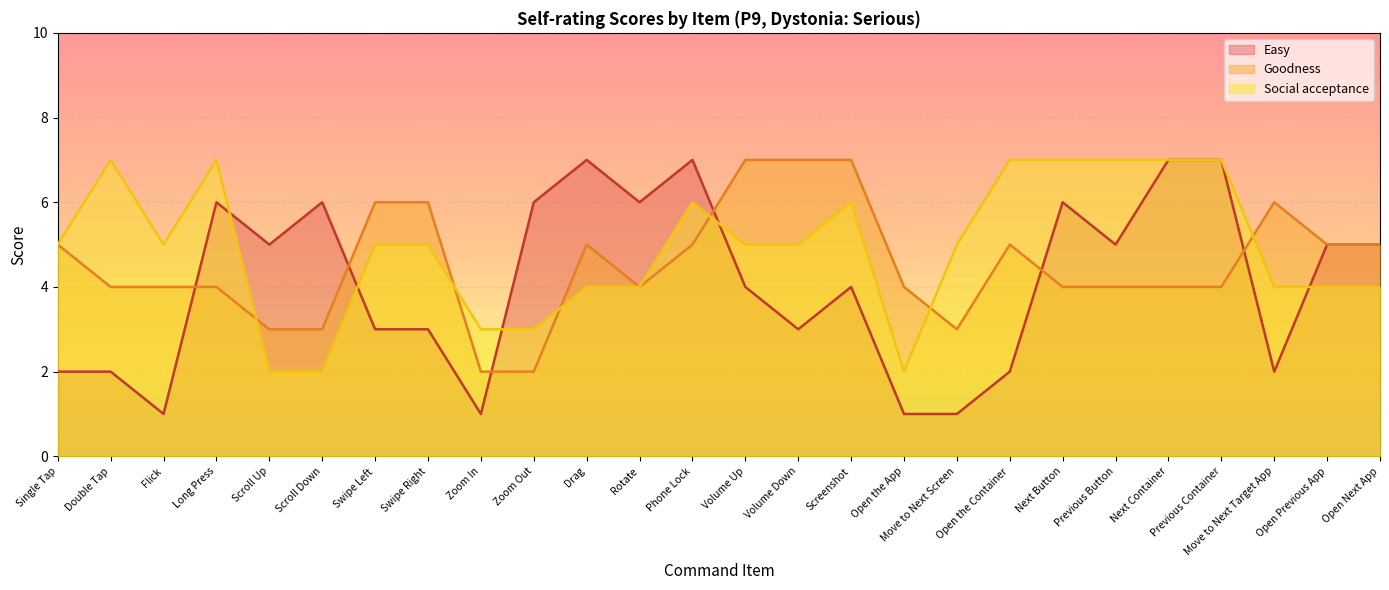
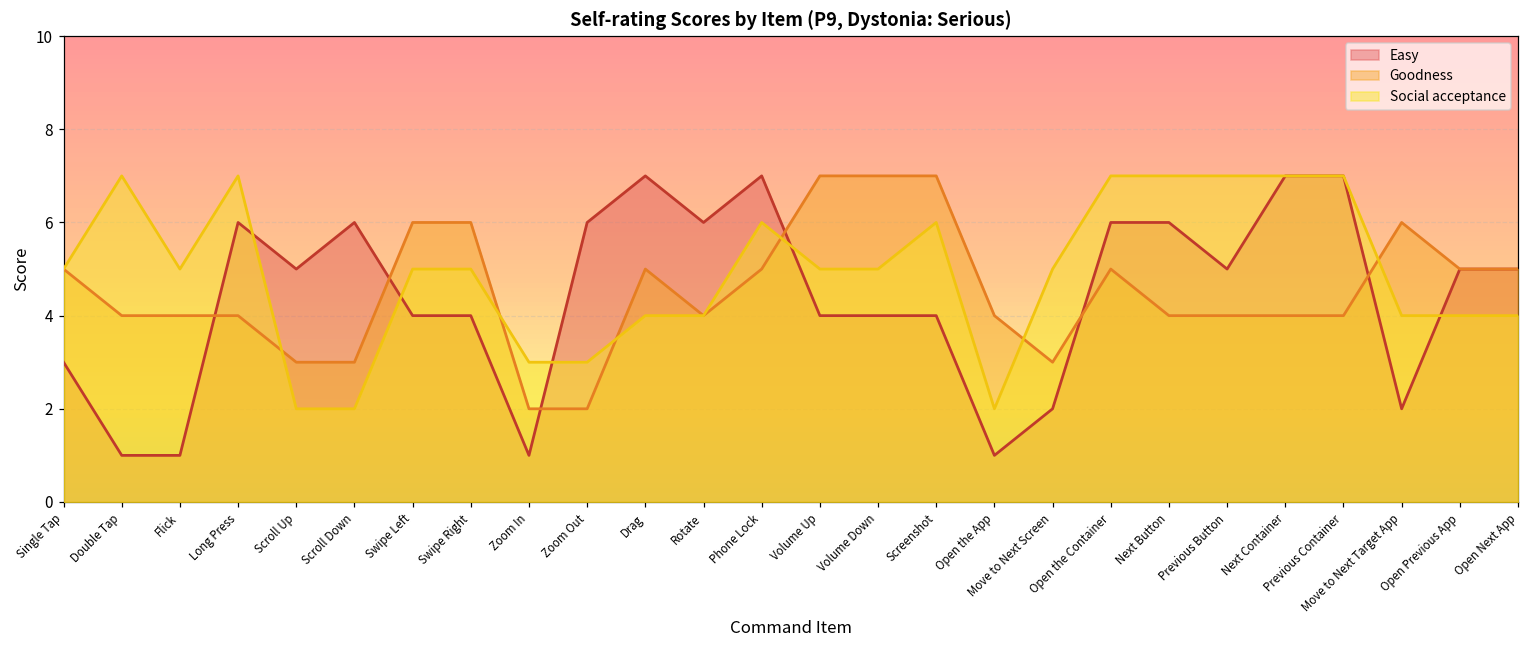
  {
    "Easy": {
-     "Single Tap": 2,
-     "Double Tap": 2,
+     "Single Tap": 3,
+     "Double Tap": 1,
      "Flick": 1,
      "Long Press": 6,
      "Scroll Up": 5,
      "Scroll Down": 6,
-     "Swipe Left": 3,
-     "Swipe Right": 3,
+     "Swipe Left": 4,
+     "Swipe Right": 4,
      "Zoom In": 1,
      "Zoom Out": 6,
      "Drag": 7,
      "Rotate": 6,
      "Phone Lock": 7,
      "Volume Up": 4,
-     "Volume Down": 3,
+     "Volume Down": 4,
      "Screenshot": 4,
      "Open the App": 1,
-     "Move to Next Screen": 1,
-     "Open the Container": 2,
+     "Move to Next Screen": 2,
+     "Open the Container": 6,
      "Next Button": 6,
      "Previous Button": 5,
      "Move to Next Target App": 2
    }
  }
